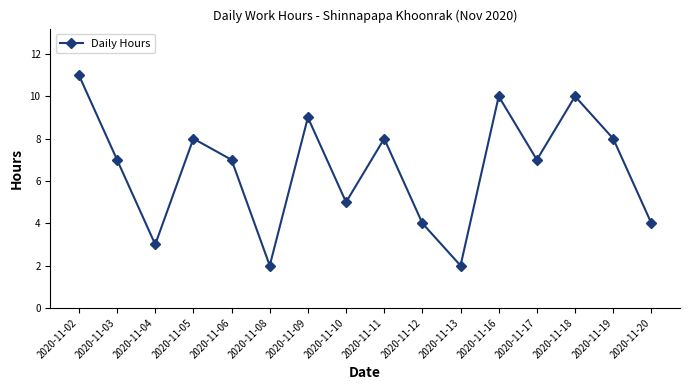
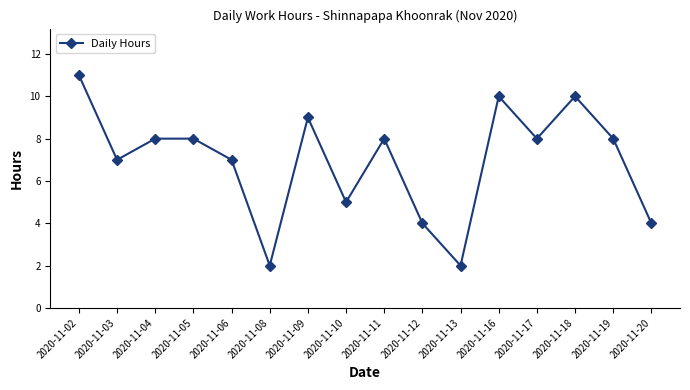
  {
    "2020-11-02": 11,
    "2020-11-03": 7,
-   "2020-11-04": 3,
+   "2020-11-04": 8,
    "2020-11-05": 8,
    "2020-11-06": 7,
    "2020-11-08": 2,
    "2020-11-09": 9,
    "2020-11-10": 5,
    "2020-11-11": 8,
    "2020-11-12": 4,
    "2020-11-13": 2,
    "2020-11-16": 10,
-   "2020-11-17": 7,
+   "2020-11-17": 8,
    "2020-11-18": 10,
    "2020-11-19": 8,
    "2020-11-20": 4
  }
